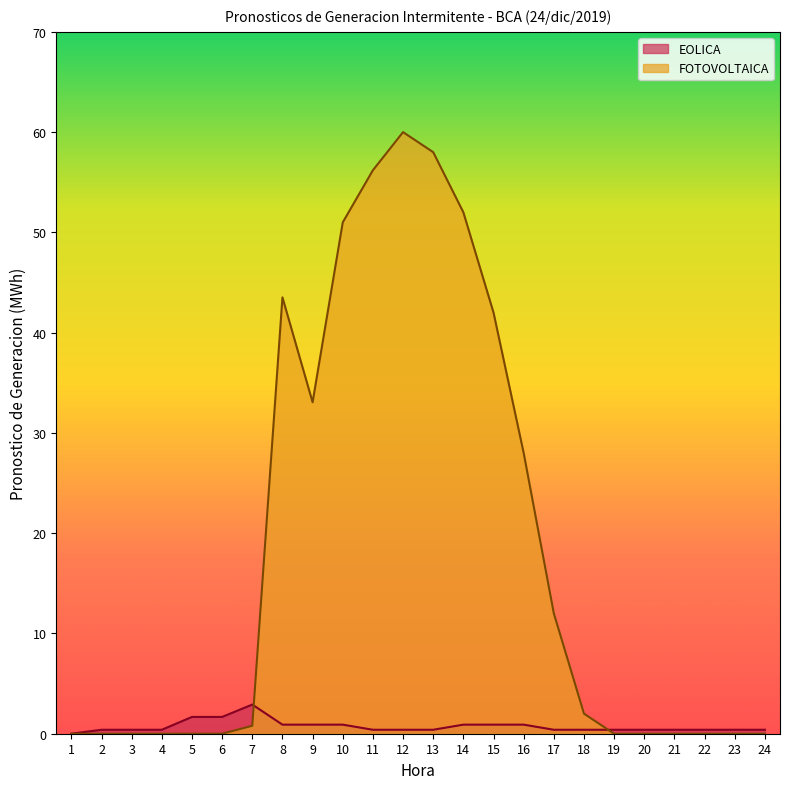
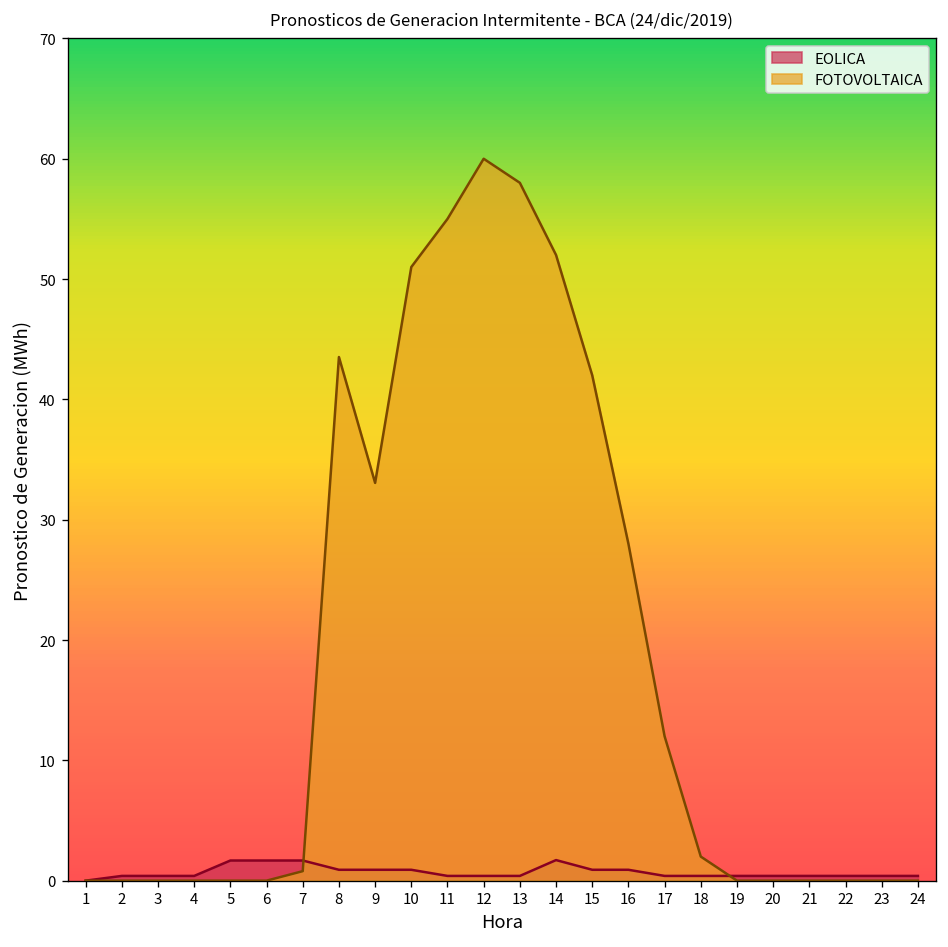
  {
    "EOLICA": {
      "2": 0.4,
      "3": 0.4,
      "4": 0.4,
      "5": 1.7,
      "6": 1.7,
-     "7": 2.9,
+     "7": 1.7,
      "8": 0.9,
      "9": 0.9,
      "10": 0.9,
      "11": 0.4,
      "12": 0.4,
      "13": 0.4,
-     "14": 0.9,
+     "14": 1.7,
      "15": 0.9,
      "16": 0.9,
      "17": 0.4,
      "18": 0.4,
      "19": 0.4,
      "20": 0.4,
      "21": 0.4,
      "22": 0.4,
      "23": 0.4,
      "24": 0.4
    },
    "FOTOVOLTAICA": {
      "2": 0.0,
      "3": 0.0,
      "4": 0.0,
      "5": 0.0,
      "6": 0.0,
      "7": 0.8,
      "8": 43.5,
      "9": 33.1,
      "10": 51.0,
-     "11": 56.2,
+     "11": 55.0,
      "12": 60.0,
      "13": 58.0,
      "14": 52.0,
      "15": 42.0,
      "16": 28.0,
      "17": 12.0,
      "18": 2.0,
      "19": 0.0,
      "20": 0.0,
      "21": 0.0,
      "22": 0.0,
      "23": 0.0,
      "24": 0.0
    }
  }
